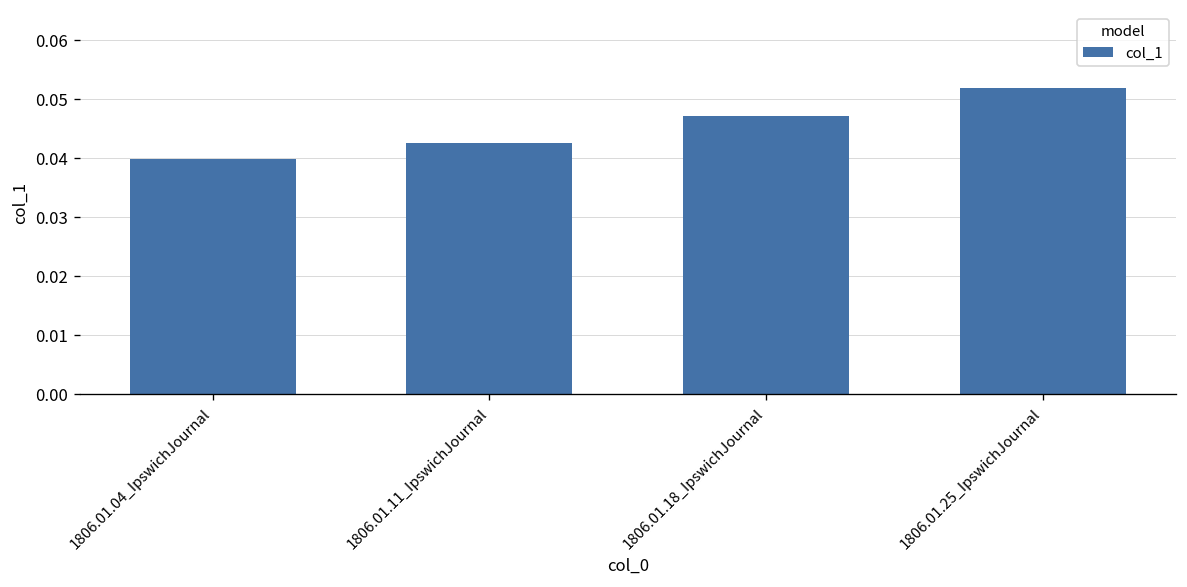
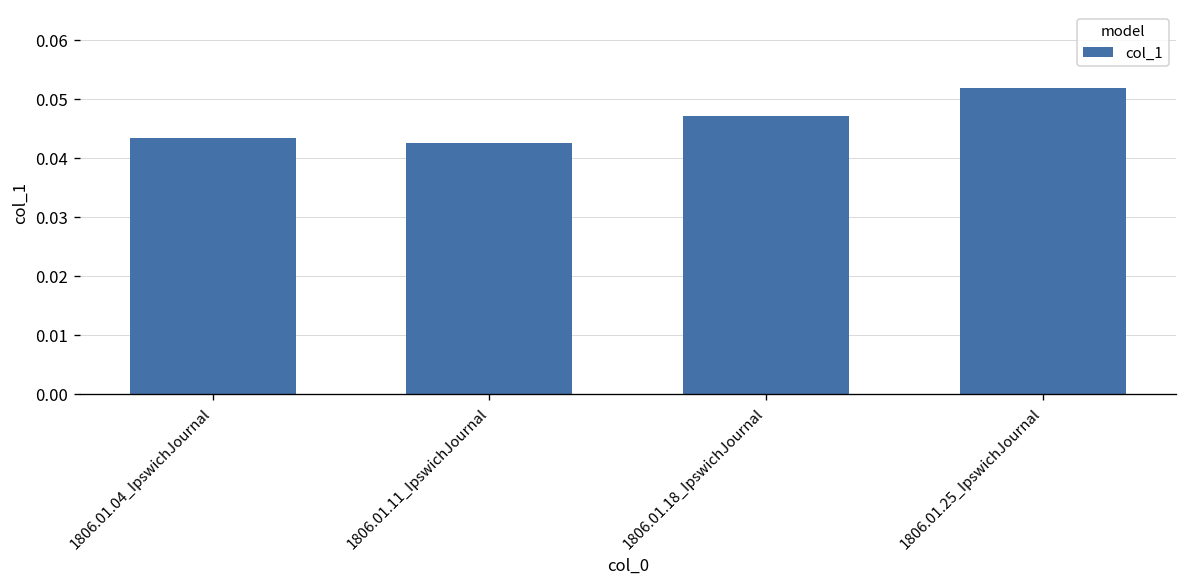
  {
-   "1806.01.04_IpswichJournal": 0.040,
+   "1806.01.04_IpswichJournal": 0.043,
    "1806.01.11_IpswichJournal": 0.042,
    "1806.01.18_IpswichJournal": 0.047,
    "1806.01.25_IpswichJournal": 0.052
  }
